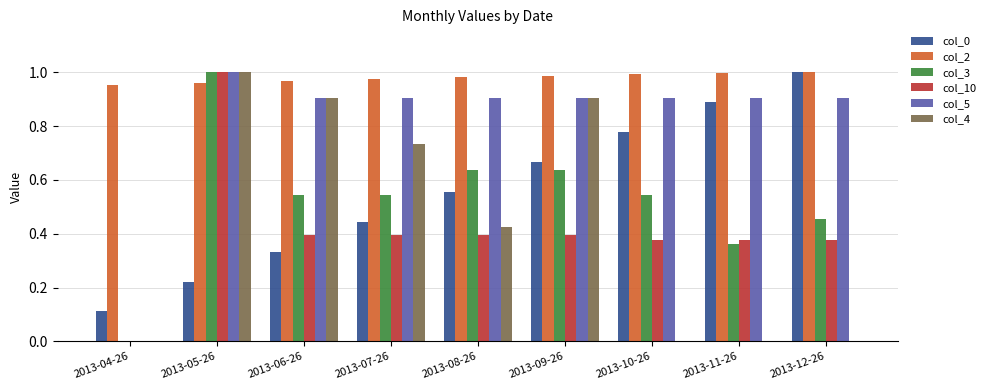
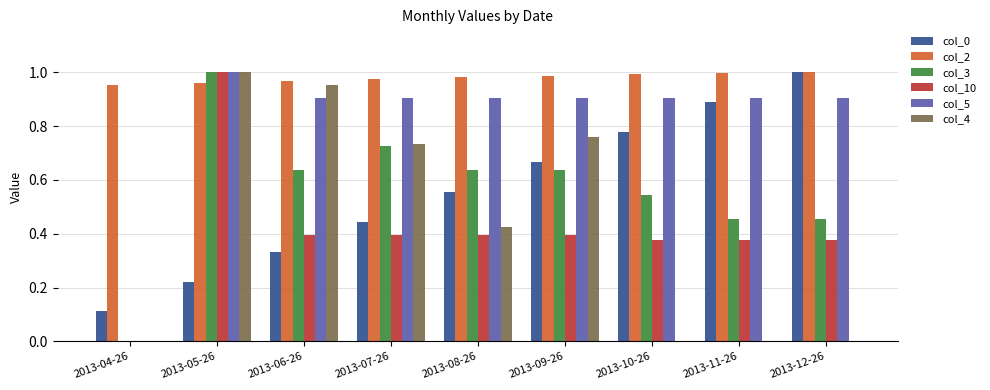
  {
    "col_3": {
      "2013-04-26": 0.00,
      "2013-05-26": 1.00,
-     "2013-06-26": 0.55,
-     "2013-07-26": 0.55,
+     "2013-06-26": 0.64,
+     "2013-07-26": 0.73,
      "2013-08-26": 0.64,
      "2013-09-26": 0.64,
      "2013-10-26": 0.55,
-     "2013-11-26": 0.36,
+     "2013-11-26": 0.45,
      "2013-12-26": 0.45
    },
    "col_4": {
      "2013-04-26": 0.00,
      "2013-05-26": 1.00,
-     "2013-06-26": 0.90,
+     "2013-06-26": 0.95,
      "2013-07-26": 0.74,
      "2013-08-26": 0.43,
-     "2013-09-26": 0.90,
+     "2013-09-26": 0.76,
      "2013-10-26": 0.00,
      "2013-11-26": 0.00,
      "2013-12-26": 0.00
    }
  }
